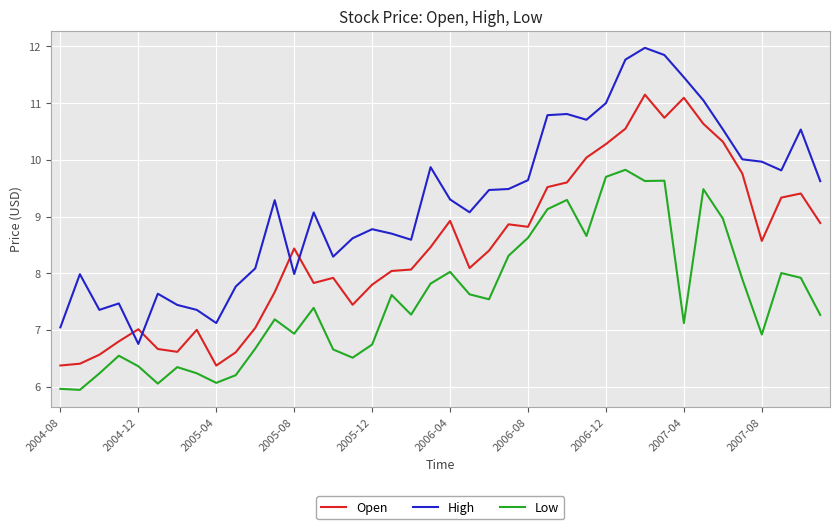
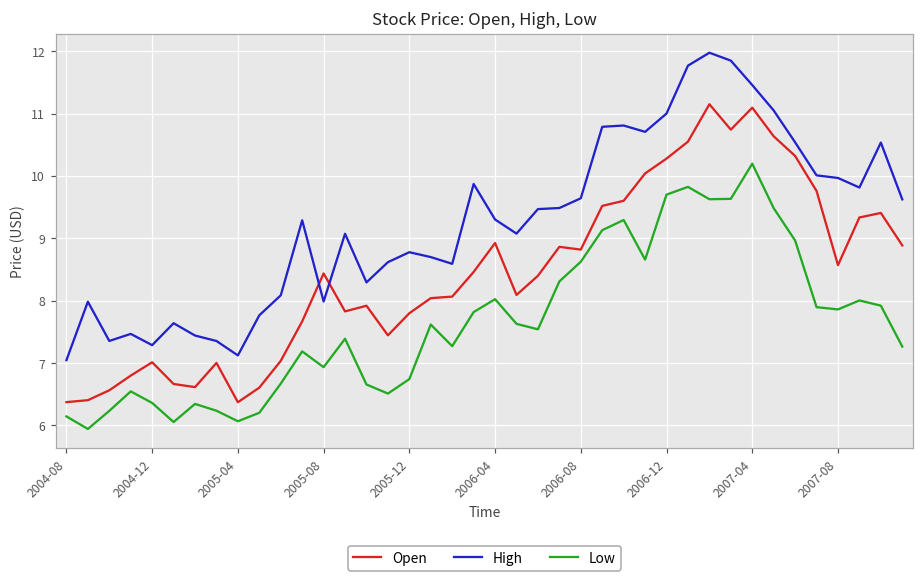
  {
    "Open": {
      "2004-08": 6.4,
      "2004-12": 7.0,
      "2005-04": 6.4,
      "2005-08": 8.4,
      "2005-12": 7.8,
      "2006-04": 8.9,
      "2006-08": 8.8,
      "2006-12": 10.3,
      "2007-04": 11.1,
      "2007-08": 8.6
    },
    "High": {
      "2004-08": 7.0,
-     "2004-12": 6.8,
+     "2004-12": 7.3,
      "2005-04": 7.1,
      "2005-08": 8.0,
      "2005-12": 8.8,
      "2006-04": 9.3,
      "2006-08": 9.6,
      "2006-12": 11.0,
      "2007-04": 11.5,
      "2007-08": 10.0
    },
    "Low": {
-     "2004-08": 6.0,
+     "2004-08": 6.1,
      "2004-12": 6.4,
      "2005-04": 6.1,
      "2005-08": 6.9,
      "2005-12": 6.7,
      "2006-04": 8.0,
      "2006-08": 8.6,
      "2006-12": 9.7,
-     "2007-04": 7.1,
-     "2007-08": 6.9
+     "2007-04": 10.2,
+     "2007-08": 7.9
    }
  }
